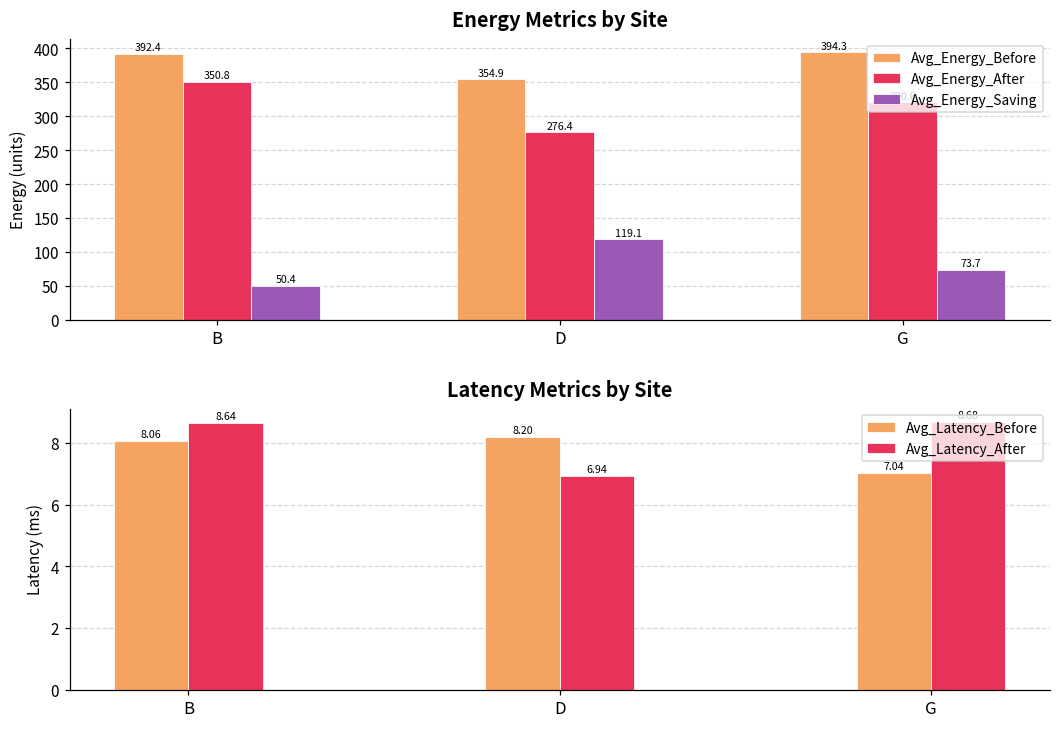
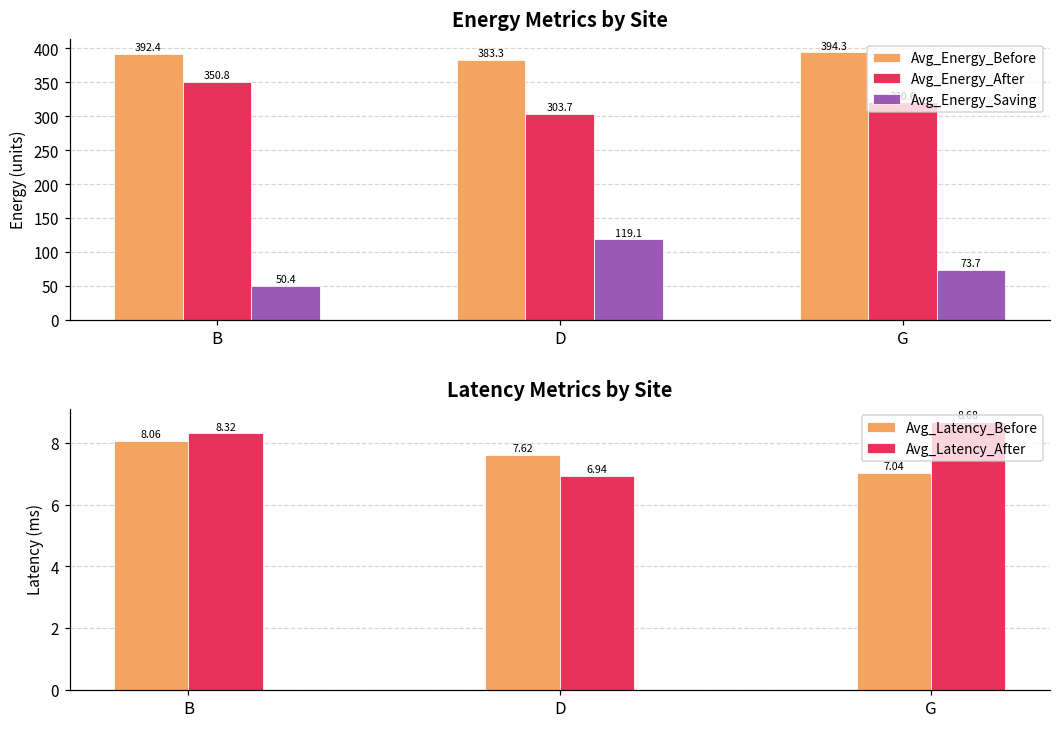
  {
    "Energy Metrics by Site": {
      "Avg_Energy_Before": {
        "B": 392.4,
-       "D": 354.9,
+       "D": 383.3,
        "G": 394.3
      },
      "Avg_Energy_After": {
        "B": 350.8,
-       "D": 276.4
+       "D": 303.7
      },
      "Avg_Energy_Saving": {
        "B": 50.4,
        "D": 119.1,
        "G": 73.7
      }
    },
    "Latency Metrics by Site": {
      "Avg_Latency_Before": {
        "B": 8.06,
-       "D": 8.20
+       "D": 7.62
      },
      "Avg_Latency_After": {
-       "B": 8.64,
+       "B": 8.32,
        "D": 6.94
      }
    }
  }
